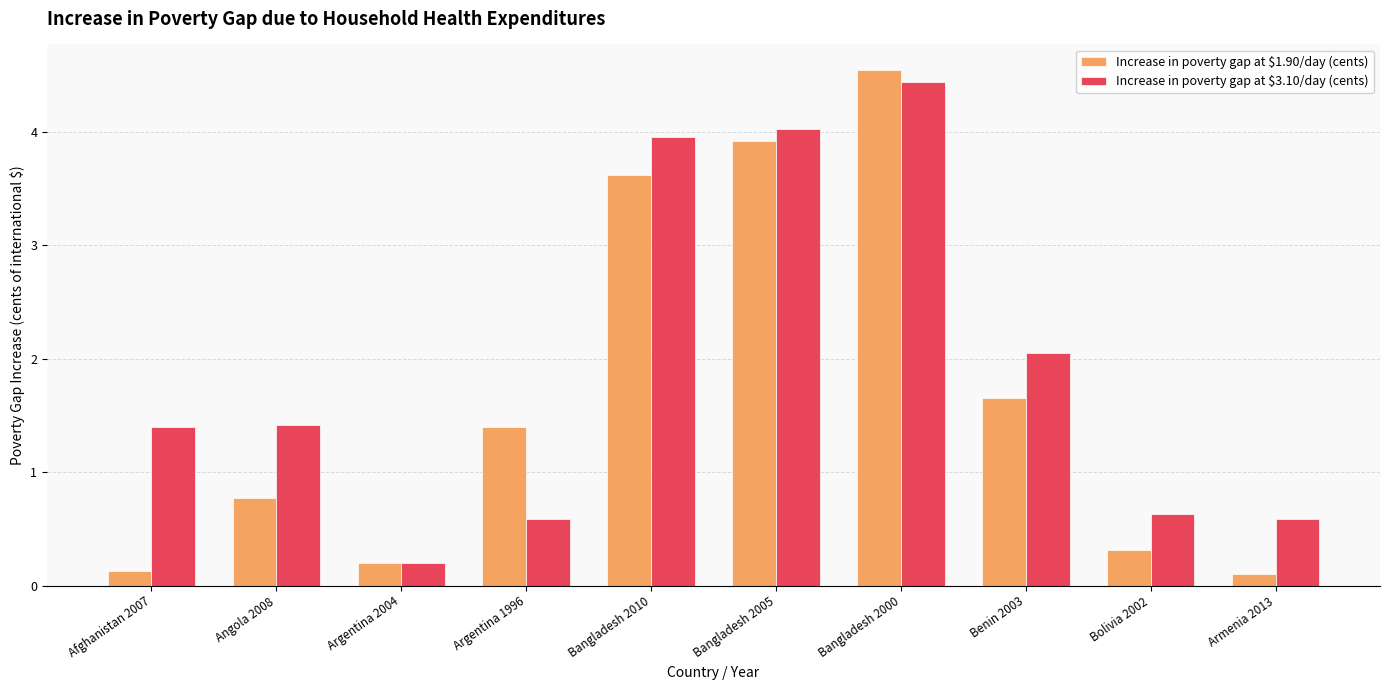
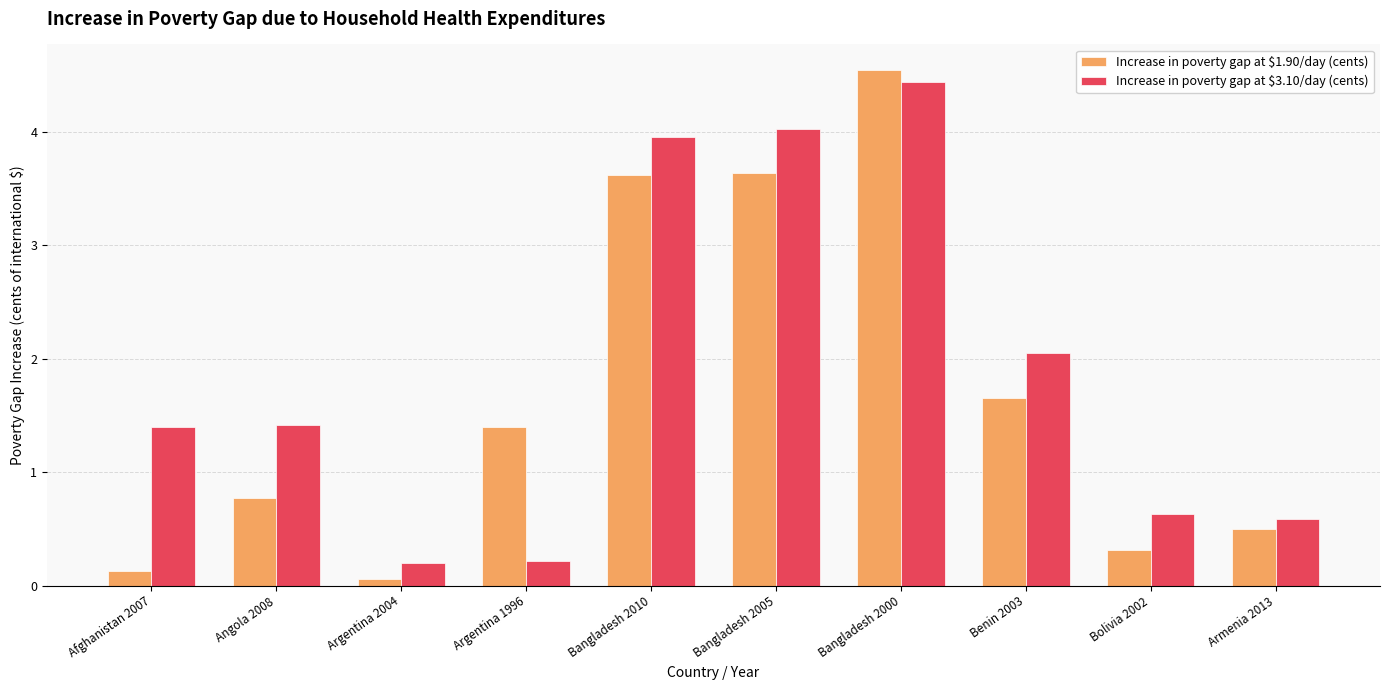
  {
    "Increase in poverty gap at $1.90/day (cents)": {
      "Afghanistan 2007": 0.13,
      "Angola 2008": 0.77,
-     "Argentina 2004": 0.20,
+     "Argentina 2004": 0.06,
      "Argentina 1996": 1.40,
      "Bangladesh 2010": 3.62,
-     "Bangladesh 2005": 3.92,
+     "Bangladesh 2005": 3.63,
      "Bangladesh 2000": 4.54,
      "Benin 2003": 1.65,
      "Bolivia 2002": 0.31,
-     "Armenia 2013": 0.1
+     "Armenia 2013": 0.5
    },
    "Increase in poverty gap at $3.10/day (cents)": {
      "Afghanistan 2007": 1.40,
      "Angola 2008": 1.41,
      "Argentina 2004": 0.20,
-     "Argentina 1996": 0.59,
+     "Argentina 1996": 0.22,
      "Bangladesh 2010": 3.95,
      "Bangladesh 2005": 4.02,
      "Bangladesh 2000": 4.44,
      "Benin 2003": 2.05,
      "Bolivia 2002": 0.63,
      "Armenia 2013": 0.59
    }
  }
